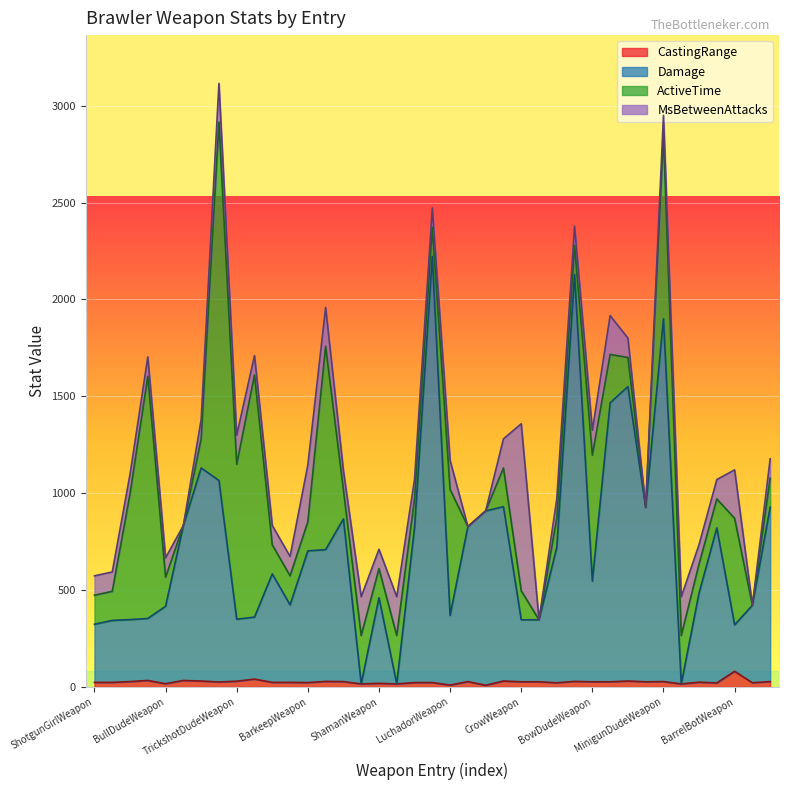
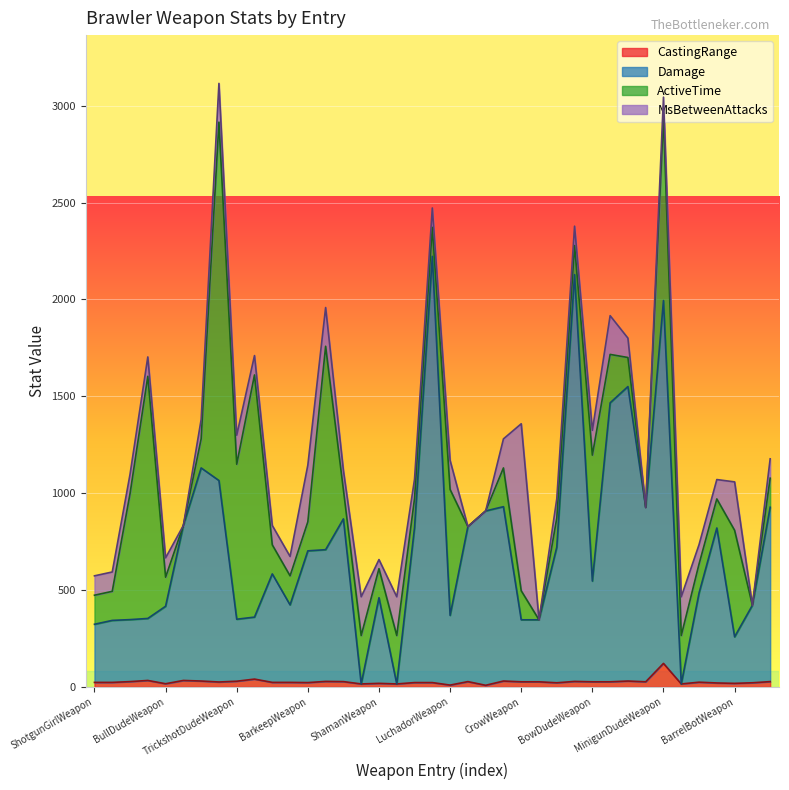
  {
    "CastingRange": {
      "ShotgunGirlWeapon": 20,
      "BullDudeWeapon": 20,
      "TrickshotDudeWeapon": 30,
      "BarkeepWeapon": 20,
      "ShamanWeapon": 20,
      "LuchadorWeapon": 10,
      "CrowWeapon": 30,
      "BowDudeWeapon": 30,
-     "MinigunDudeWeapon": 30,
-     "BarrelBotWeapon": 80
+     "MinigunDudeWeapon": 120,
+     "BarrelBotWeapon": 20
    },
    "Damage": {
      "ShotgunGirlWeapon": 300,
      "BullDudeWeapon": 400,
      "TrickshotDudeWeapon": 320,
      "BarkeepWeapon": 680,
      "ShamanWeapon": 440,
      "LuchadorWeapon": 360,
      "CrowWeapon": 320,
      "BowDudeWeapon": 520,
      "MinigunDudeWeapon": 1870,
      "BarrelBotWeapon": 240
    },
    "ActiveTime": {
      "ShotgunGirlWeapon": 150,
      "BullDudeWeapon": 150,
      "TrickshotDudeWeapon": 800,
      "BarkeepWeapon": 150,
      "ShamanWeapon": 150,
      "LuchadorWeapon": 650,
      "CrowWeapon": 150,
      "BowDudeWeapon": 650,
      "BarrelBotWeapon": 550
    },
    "MsBetweenAttacks": {
      "ShotgunGirlWeapon": 100,
      "BullDudeWeapon": 100,
      "TrickshotDudeWeapon": 150,
      "BarkeepWeapon": 290,
-     "ShamanWeapon": 100,
+     "ShamanWeapon": 50,
      "LuchadorWeapon": 150,
      "CrowWeapon": 860,
      "BowDudeWeapon": 130,
      "BarrelBotWeapon": 250
    }
  }
